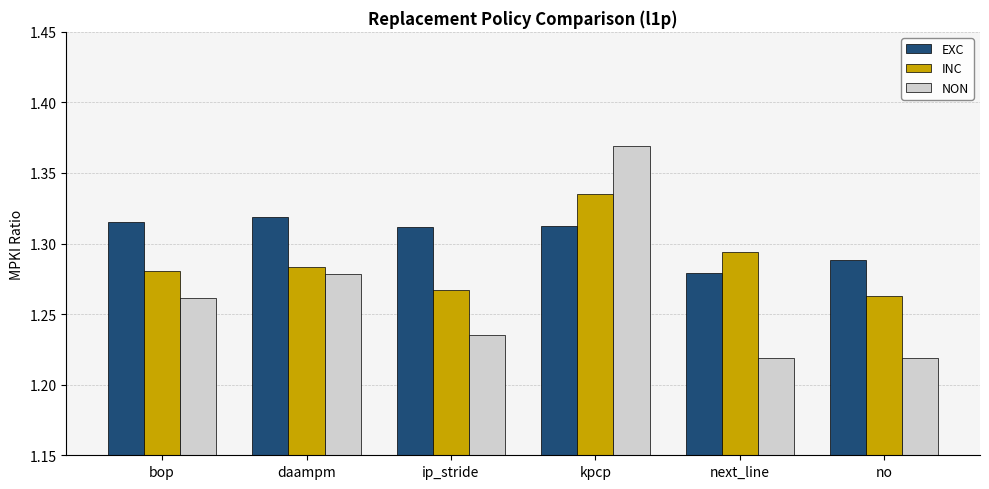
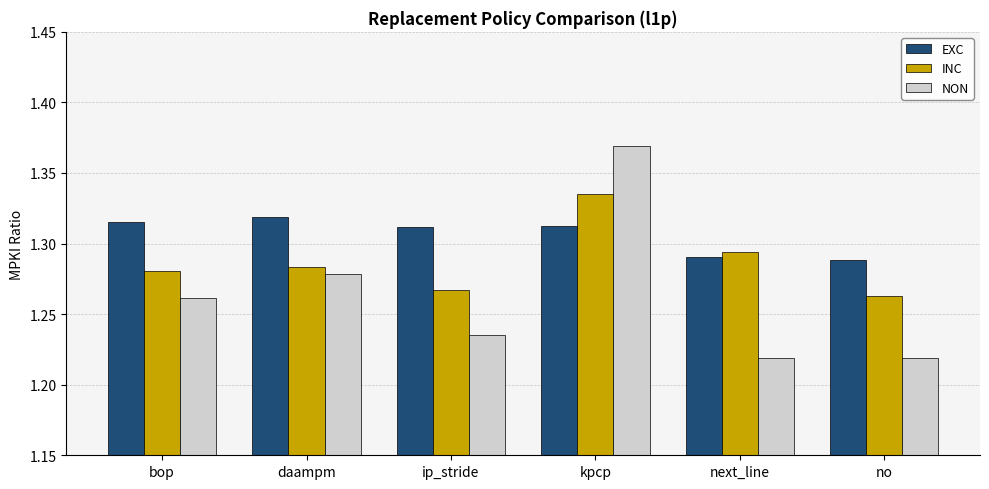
  {
    "EXC": {
      "bop": 1.315,
      "daampm": 1.319,
      "ip_stride": 1.312,
      "kpcp": 1.312,
-     "next_line": 1.279,
+     "next_line": 1.290,
      "no": 1.288
    },
    "INC": {
      "bop": 1.281,
      "daampm": 1.283,
      "ip_stride": 1.267,
      "kpcp": 1.335,
      "next_line": 1.294,
      "no": 1.263
    },
    "NON": {
      "bop": 1.262,
      "daampm": 1.278,
      "ip_stride": 1.235,
      "kpcp": 1.369,
      "next_line": 1.219,
      "no": 1.219
    }
  }
